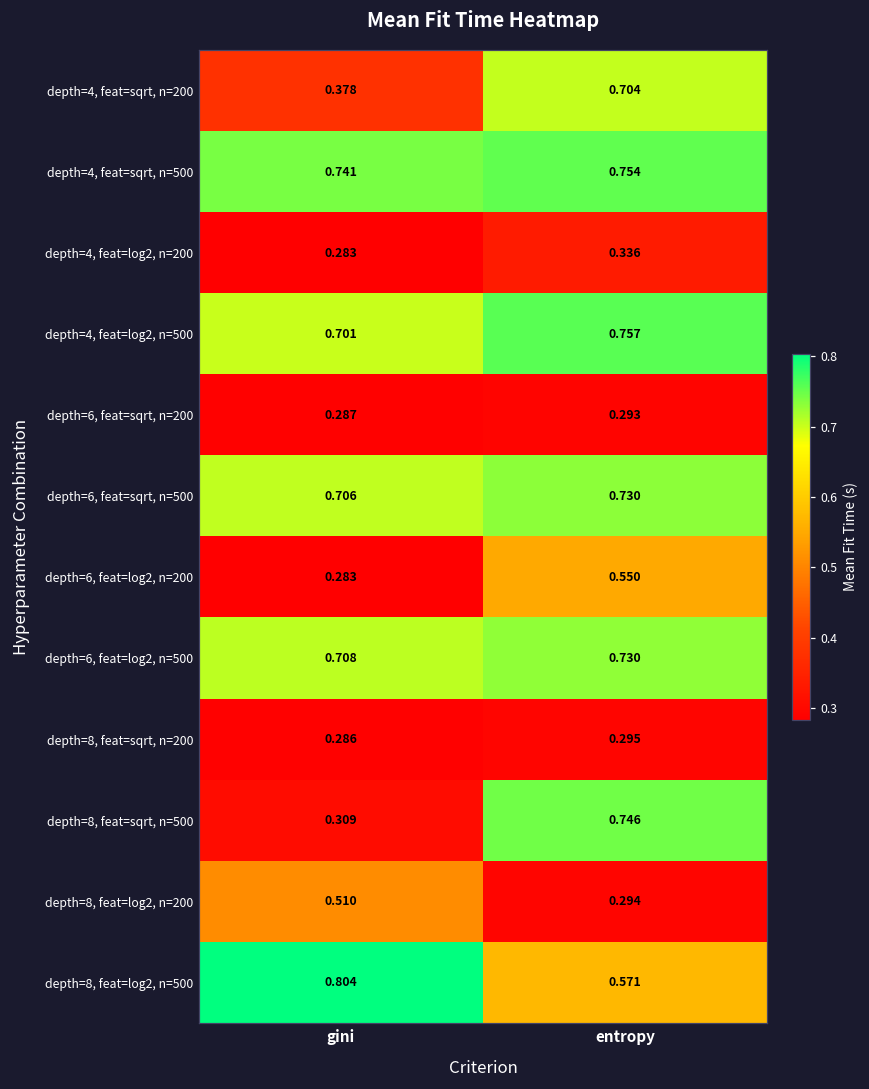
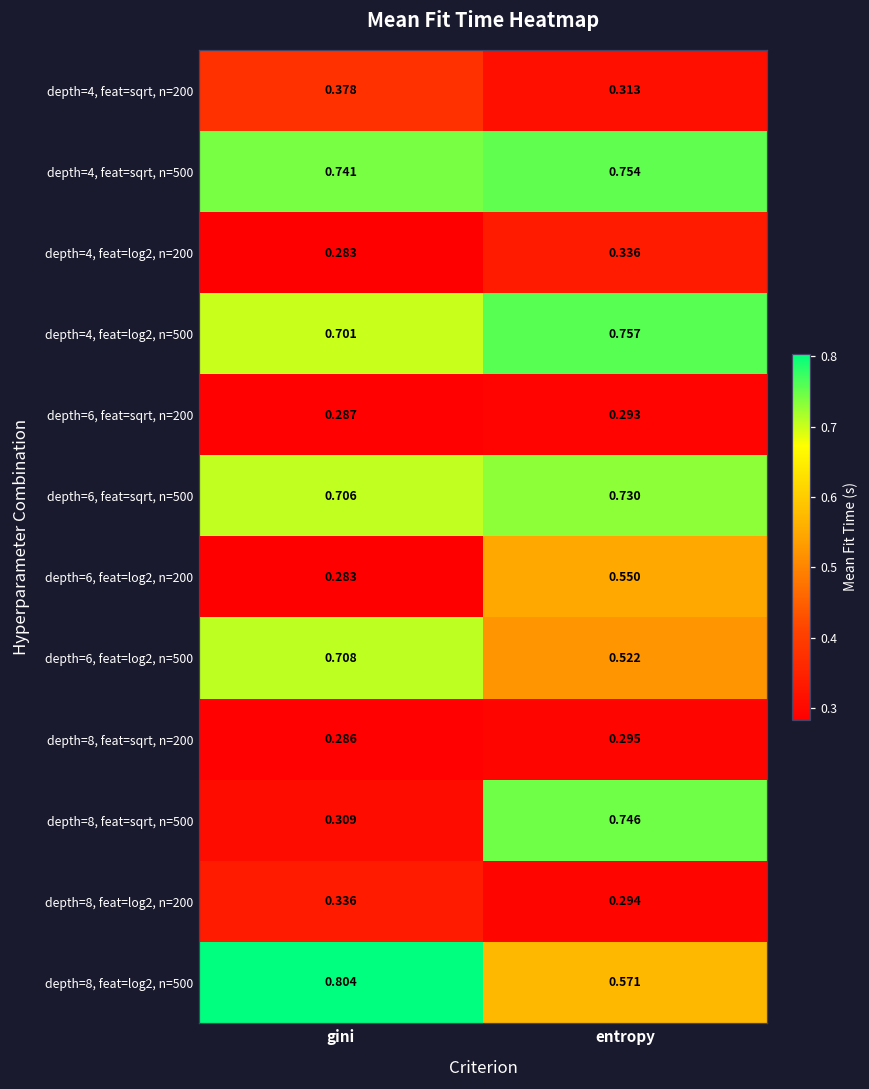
  {
    "depth=4, feat=sqrt, n=200": {
      "gini": 0.378,
-     "entropy": 0.704
+     "entropy": 0.313
    },
    "depth=4, feat=sqrt, n=500": {
      "gini": 0.741,
      "entropy": 0.754
    },
    "depth=4, feat=log2, n=200": {
      "gini": 0.283,
      "entropy": 0.336
    },
    "depth=4, feat=log2, n=500": {
      "gini": 0.701,
      "entropy": 0.757
    },
    "depth=6, feat=sqrt, n=200": {
      "gini": 0.287,
      "entropy": 0.293
    },
    "depth=6, feat=sqrt, n=500": {
      "gini": 0.706,
      "entropy": 0.730
    },
    "depth=6, feat=log2, n=200": {
      "gini": 0.283,
      "entropy": 0.550
    },
    "depth=6, feat=log2, n=500": {
      "gini": 0.708,
-     "entropy": 0.730
+     "entropy": 0.522
    },
    "depth=8, feat=sqrt, n=200": {
      "gini": 0.286,
      "entropy": 0.295
    },
    "depth=8, feat=sqrt, n=500": {
      "gini": 0.309,
      "entropy": 0.746
    },
    "depth=8, feat=log2, n=200": {
-     "gini": 0.510,
+     "gini": 0.336,
      "entropy": 0.294
    },
    "depth=8, feat=log2, n=500": {
      "gini": 0.804,
      "entropy": 0.571
    }
  }
